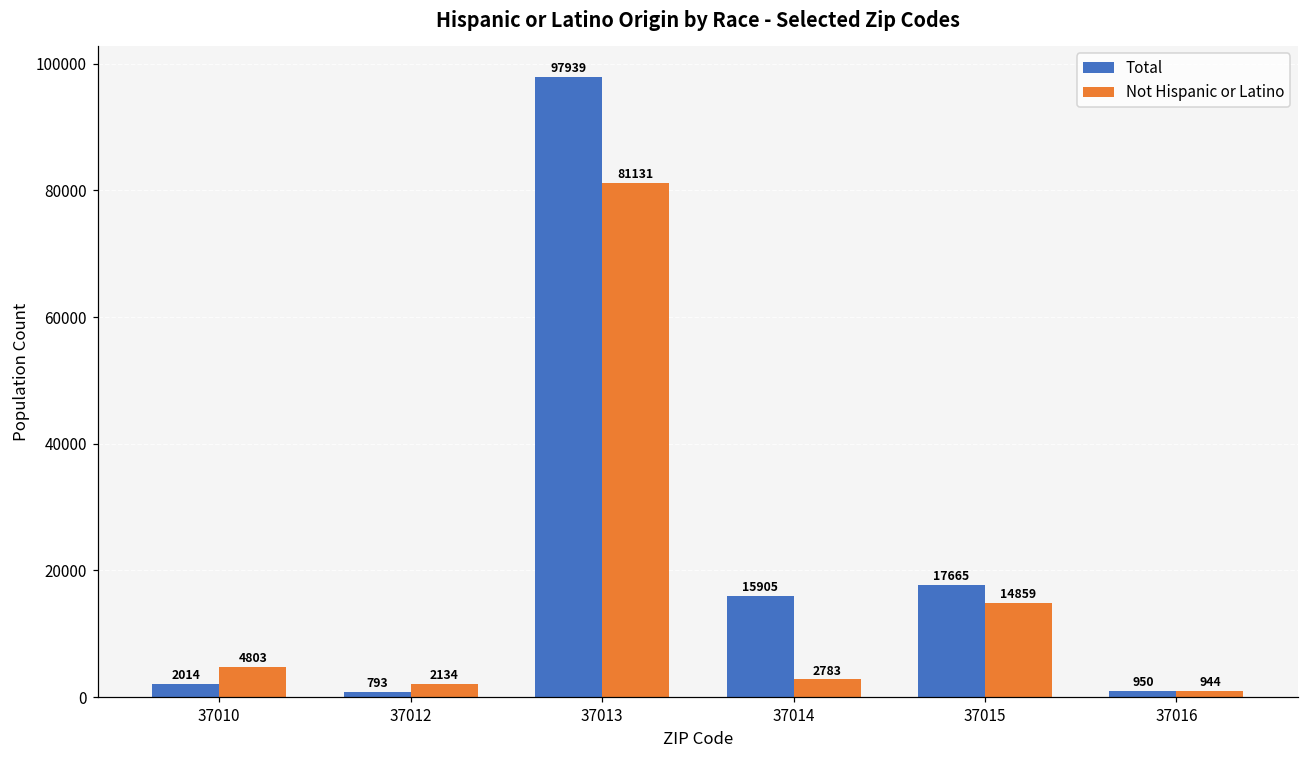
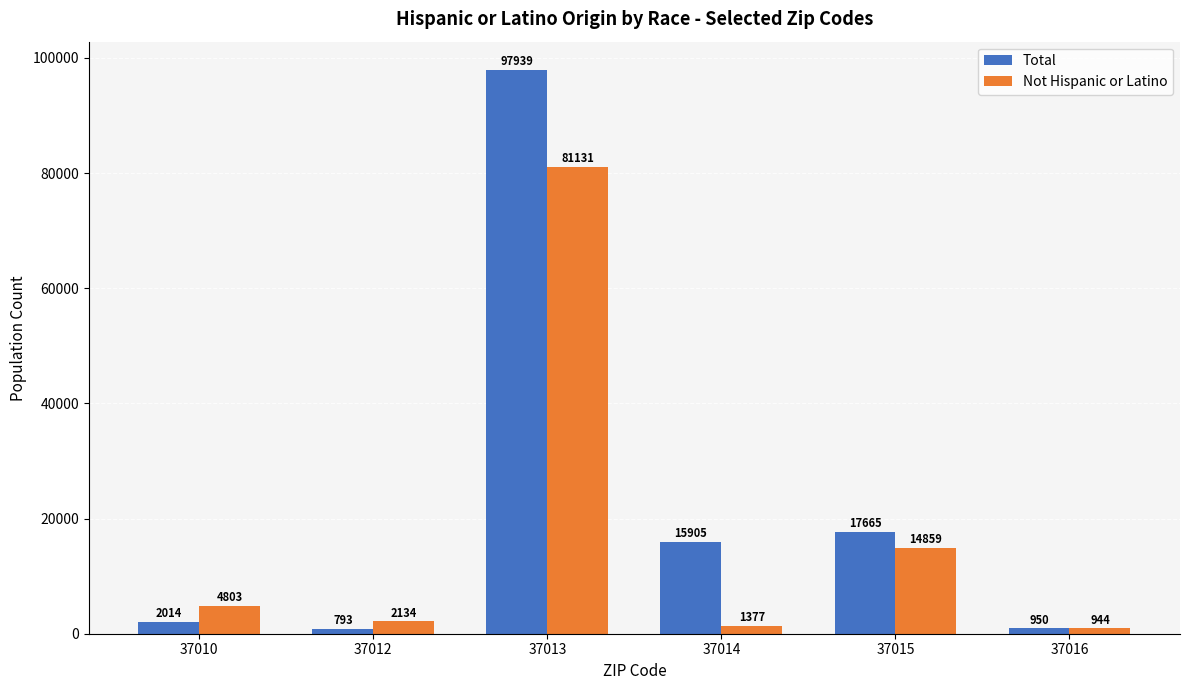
  {
    "Total": {
      "37010": 2014,
      "37012": 793,
      "37013": 97939,
      "37014": 15905,
      "37015": 17665,
      "37016": 950
    },
    "Not Hispanic or Latino": {
      "37010": 4803,
      "37012": 2134,
      "37013": 81131,
-     "37014": 2783,
+     "37014": 1377,
      "37015": 14859,
      "37016": 944
    }
  }
